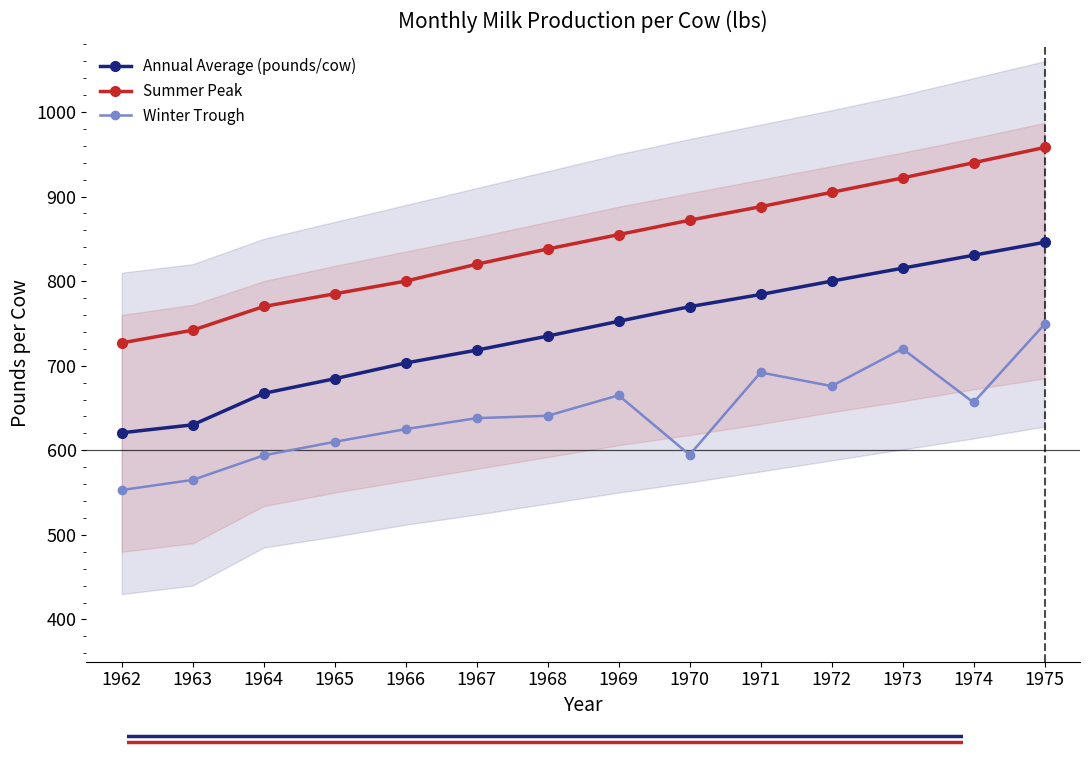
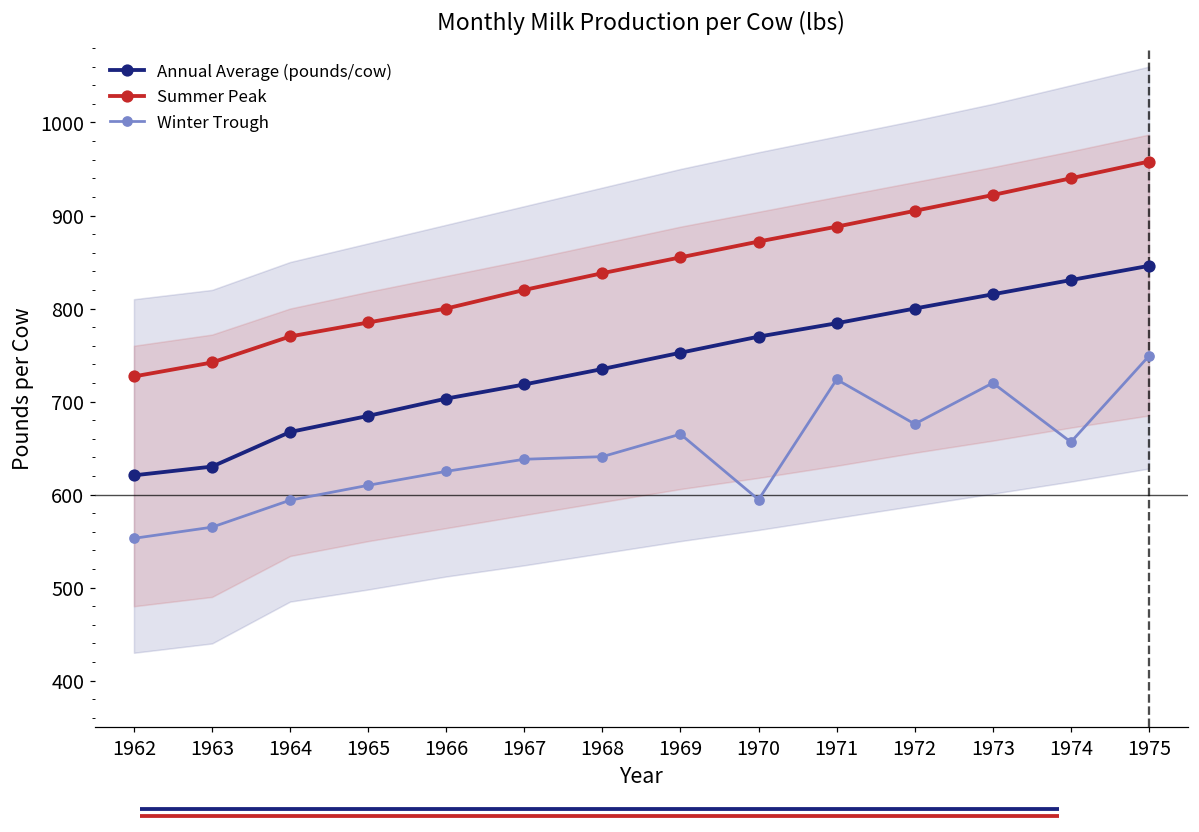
  {
    "Monthly Milk Production per Cow (lbs)": {
      "Winter Trough": {
        "1962": 550,
        "1963": 570,
        "1964": 590,
        "1965": 610,
        "1966": 630,
        "1967": 640,
        "1968": 640,
        "1969": 670,
        "1970": 590,
-       "1971": 690,
+       "1971": 720,
        "1972": 680,
        "1973": 720,
        "1974": 660,
        "1975": 750
      }
    }
  }
